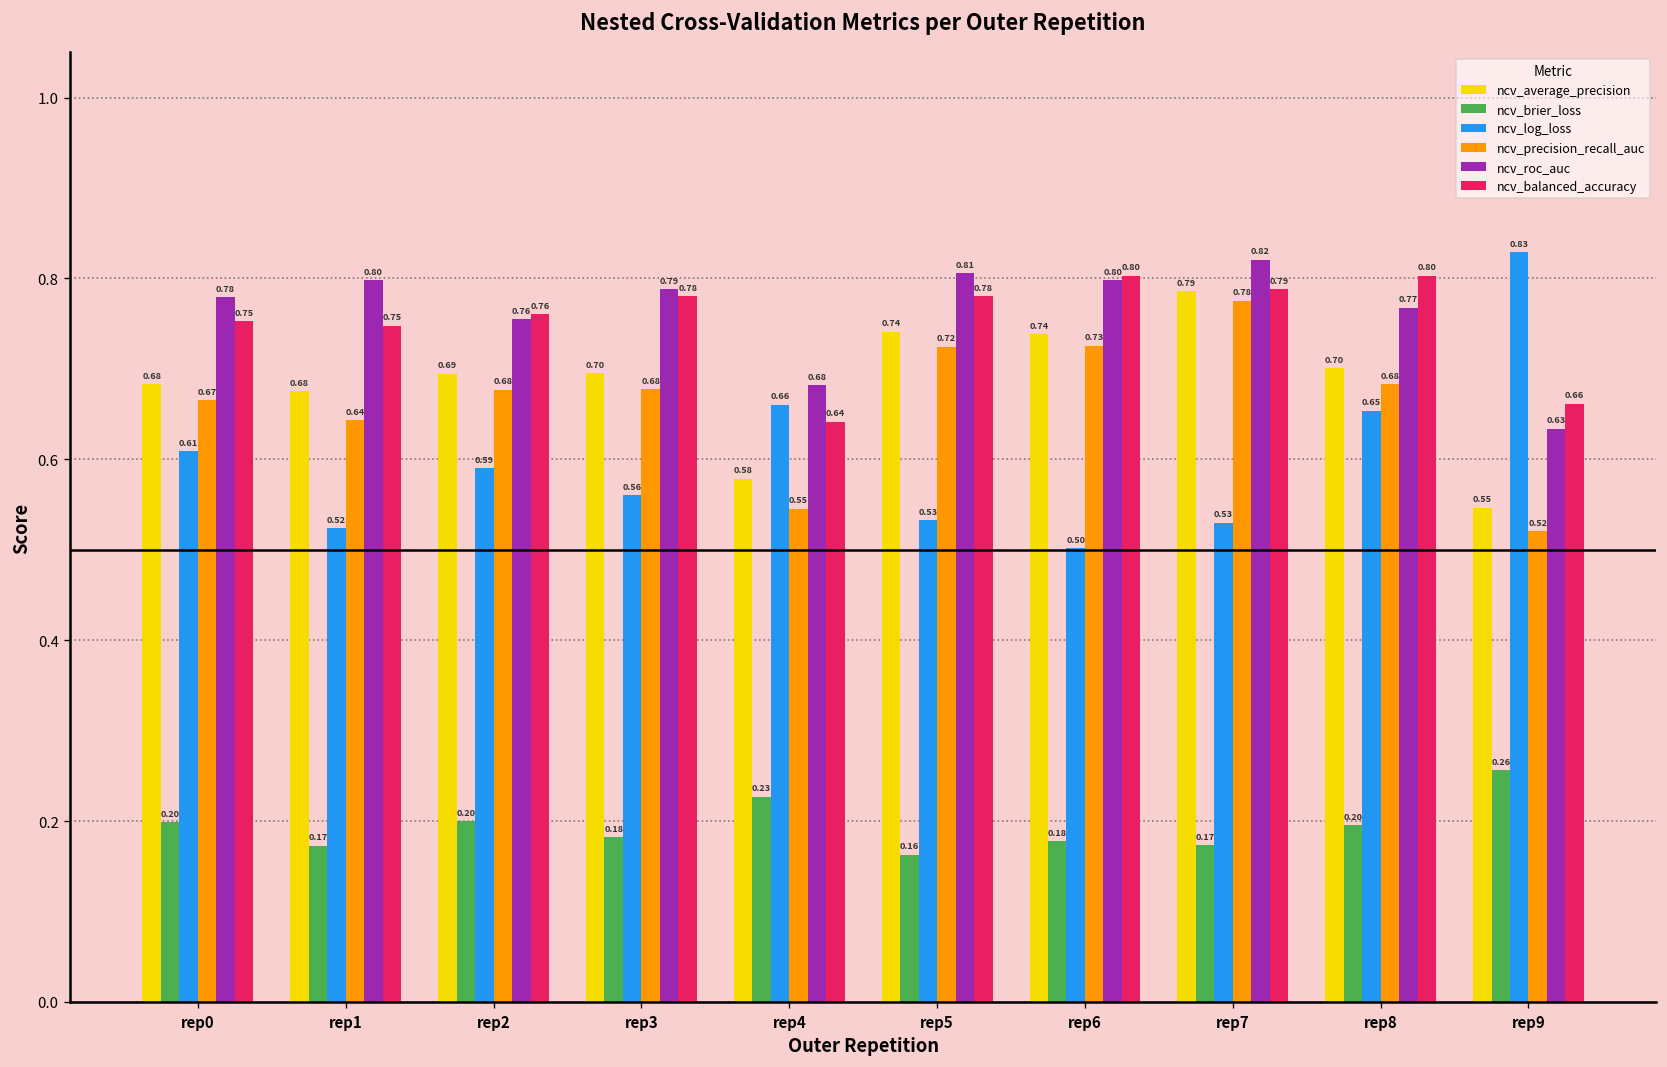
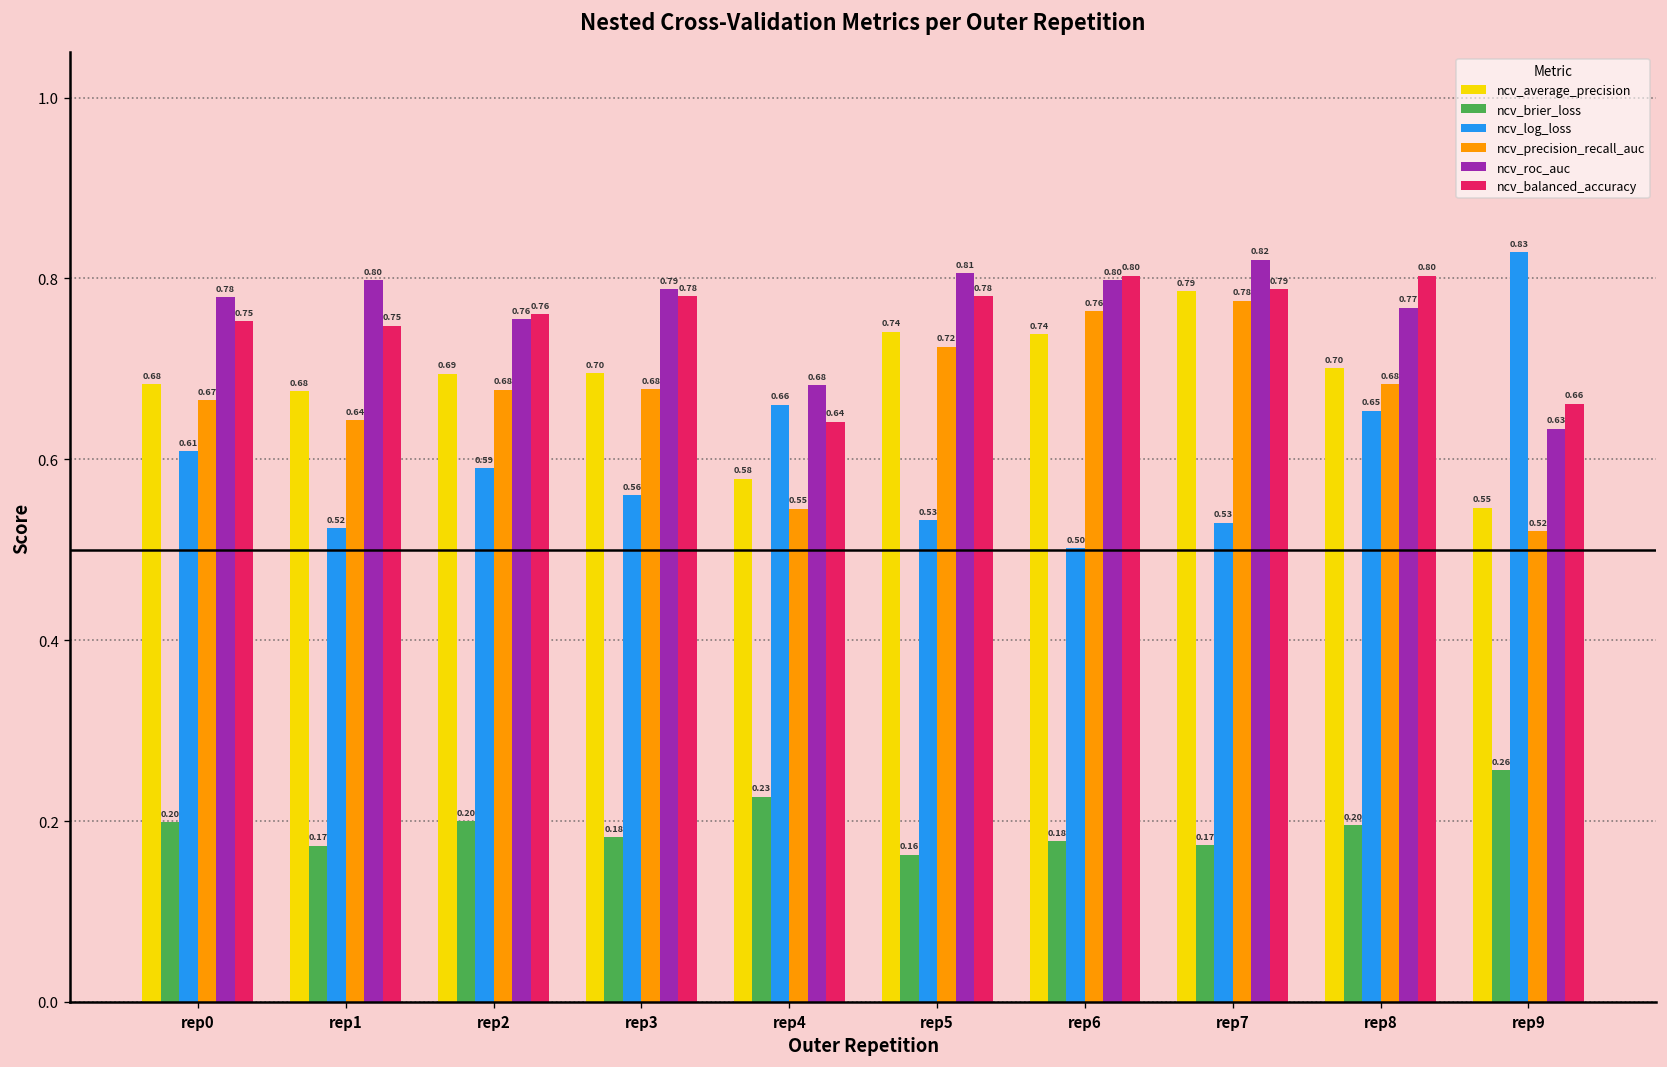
  {
    "ncv_average_precision": {
      "rep0": 0.68,
      "rep1": 0.68,
      "rep2": 0.69,
      "rep3": 0.70,
      "rep4": 0.58,
      "rep5": 0.74,
      "rep6": 0.74,
      "rep7": 0.79,
      "rep8": 0.70,
      "rep9": 0.55
    },
    "ncv_brier_loss": {
      "rep0": 0.20,
      "rep1": 0.17,
      "rep2": 0.20,
      "rep3": 0.18,
      "rep4": 0.23,
      "rep5": 0.16,
      "rep6": 0.18,
      "rep7": 0.17,
      "rep8": 0.20,
      "rep9": 0.26
    },
    "ncv_log_loss": {
      "rep0": 0.61,
      "rep1": 0.52,
      "rep2": 0.59,
      "rep3": 0.56,
      "rep4": 0.66,
      "rep5": 0.53,
      "rep6": 0.50,
      "rep7": 0.53,
      "rep8": 0.65,
      "rep9": 0.83
    },
    "ncv_precision_recall_auc": {
      "rep0": 0.67,
      "rep1": 0.64,
      "rep2": 0.68,
      "rep3": 0.68,
      "rep4": 0.55,
      "rep5": 0.72,
-     "rep6": 0.73,
+     "rep6": 0.76,
      "rep7": 0.78,
      "rep8": 0.68,
      "rep9": 0.52
    },
    "ncv_roc_auc": {
      "rep0": 0.78,
      "rep1": 0.80,
      "rep2": 0.76,
      "rep3": 0.79,
      "rep4": 0.68,
      "rep5": 0.81,
      "rep6": 0.80,
      "rep7": 0.82,
      "rep8": 0.77,
      "rep9": 0.63
    },
    "ncv_balanced_accuracy": {
      "rep0": 0.75,
      "rep1": 0.75,
      "rep2": 0.76,
      "rep3": 0.78,
      "rep4": 0.64,
      "rep5": 0.78,
      "rep6": 0.80,
      "rep7": 0.79,
      "rep8": 0.80,
      "rep9": 0.66
    }
  }
